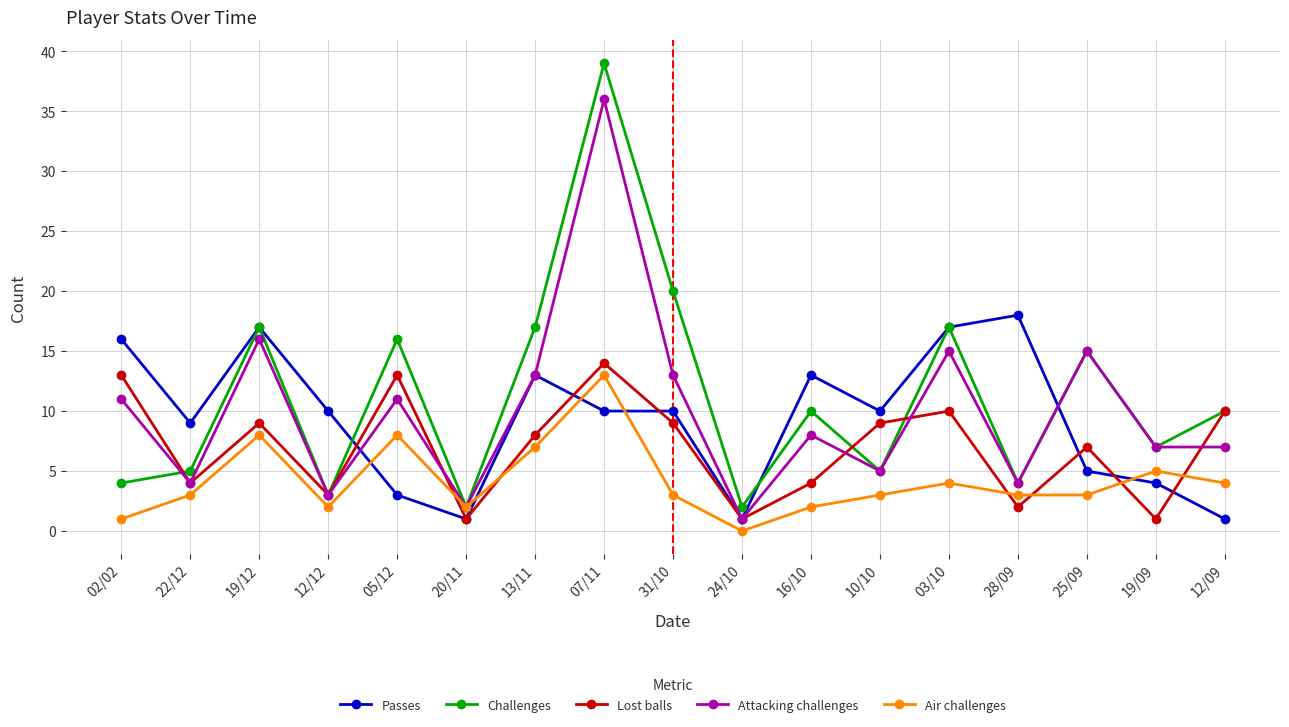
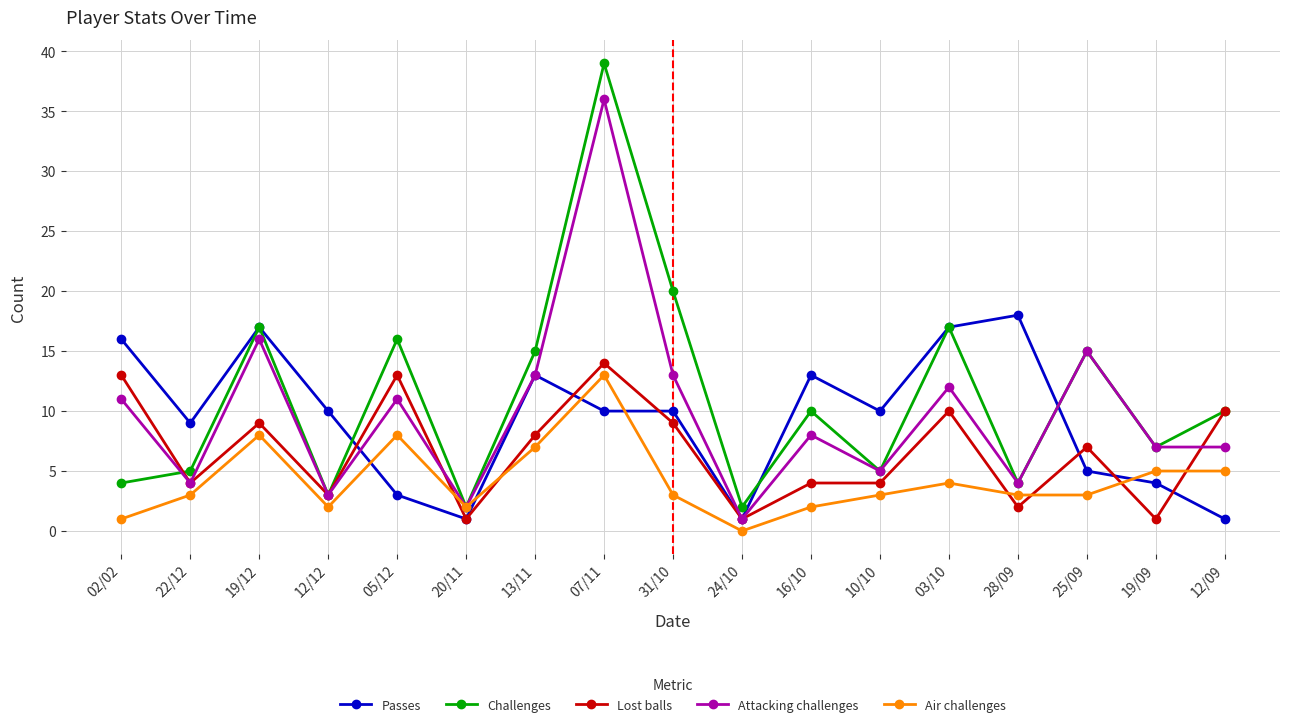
  {
    "Passes": {
      "02/02": 16,
      "22/12": 9,
      "12/12": 10,
      "05/12": 3,
      "07/11": 10,
      "31/10": 10,
      "16/10": 13,
      "10/10": 10,
      "28/09": 18,
      "25/09": 5,
      "19/09": 4,
      "12/09": 1
    },
    "Challenges": {
      "02/02": 4,
      "22/12": 5,
      "05/12": 16,
-     "13/11": 17,
+     "13/11": 15,
      "07/11": 39,
      "31/10": 20,
      "24/10": 2,
      "16/10": 10
    },
    "Lost balls": {
      "02/02": 13,
      "19/12": 9,
      "05/12": 13,
      "13/11": 8,
      "07/11": 14,
      "31/10": 9,
      "16/10": 4,
-     "10/10": 9,
+     "10/10": 4,
      "03/10": 10,
      "28/09": 2,
      "25/09": 7,
      "19/09": 1
    },
    "Attacking challenges": {
      "02/02": 11,
      "19/12": 16,
      "05/12": 11,
      "07/11": 36,
      "31/10": 13,
      "16/10": 8,
-     "03/10": 15,
+     "03/10": 12,
      "12/09": 7
    },
    "Air challenges": {
      "02/02": 1,
      "22/12": 3,
      "19/12": 8,
      "12/12": 2,
      "05/12": 8,
      "13/11": 7,
      "07/11": 13,
      "31/10": 3,
      "24/10": 0,
      "16/10": 2,
      "10/10": 3,
      "03/10": 4,
      "28/09": 3,
      "25/09": 3,
      "19/09": 5,
-     "12/09": 4
+     "12/09": 5
    }
  }
